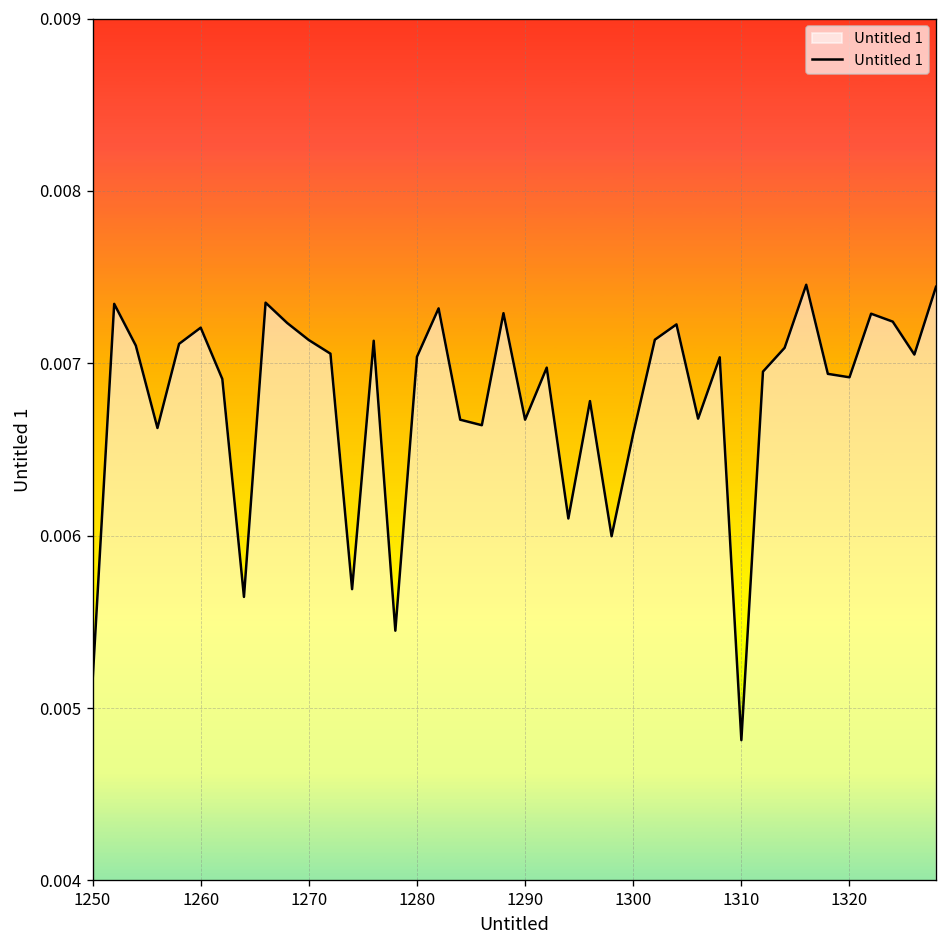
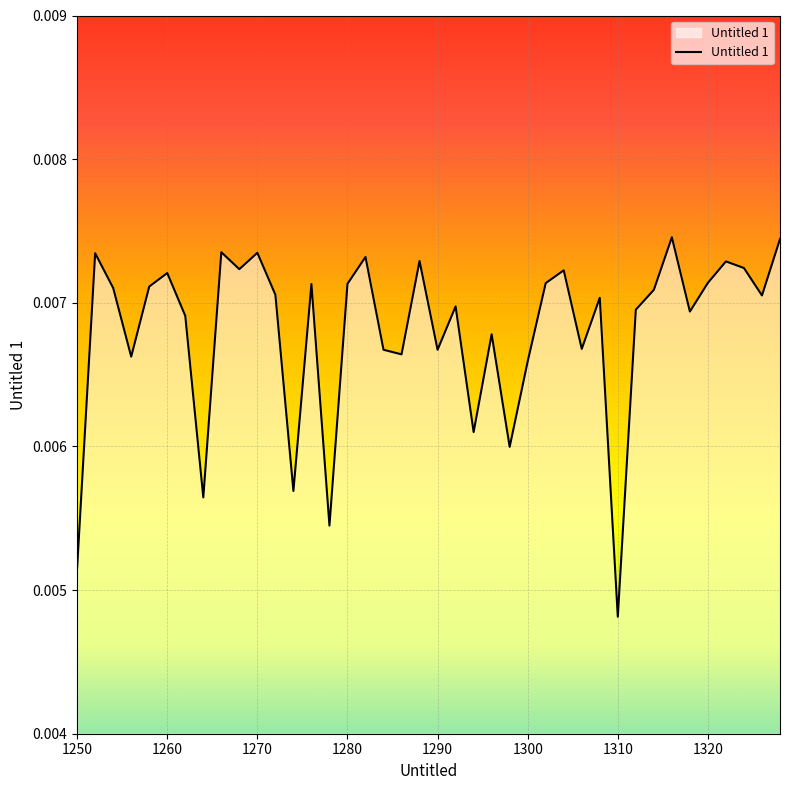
  {
    "1250": 0.00516,
    "1260": 0.00721,
-   "1270": 0.00714,
-   "1280": 0.00704,
+   "1270": 0.00735,
+   "1280": 0.00713,
    "1290": 0.00667,
    "1300": 0.00659,
    "1310": 0.00481,
-   "1320": 0.00692
+   "1320": 0.00714
  }
